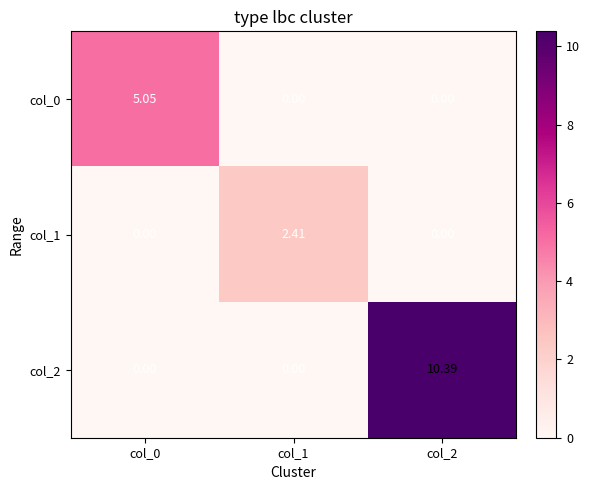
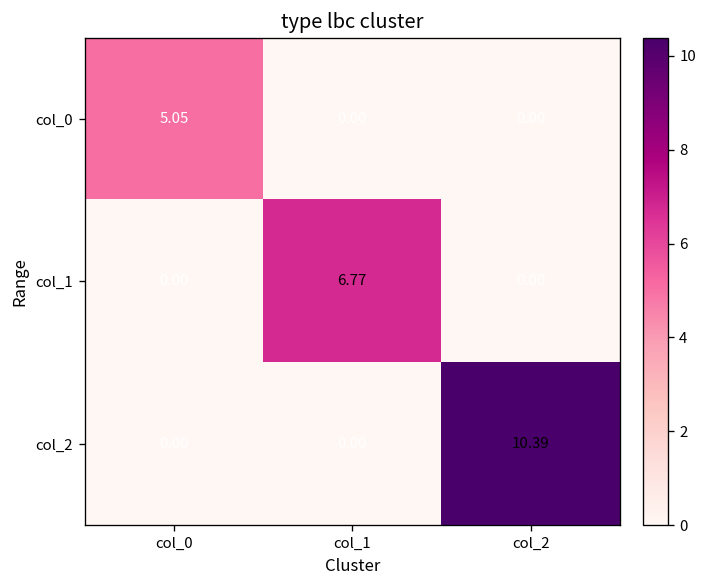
  {
    "col_0": {
      "col_0": 5.05
    },
    "col_1": {
-     "col_1": 2.41
+     "col_1": 6.77
    },
    "col_2": {
      "col_2": 10.39
    }
  }
